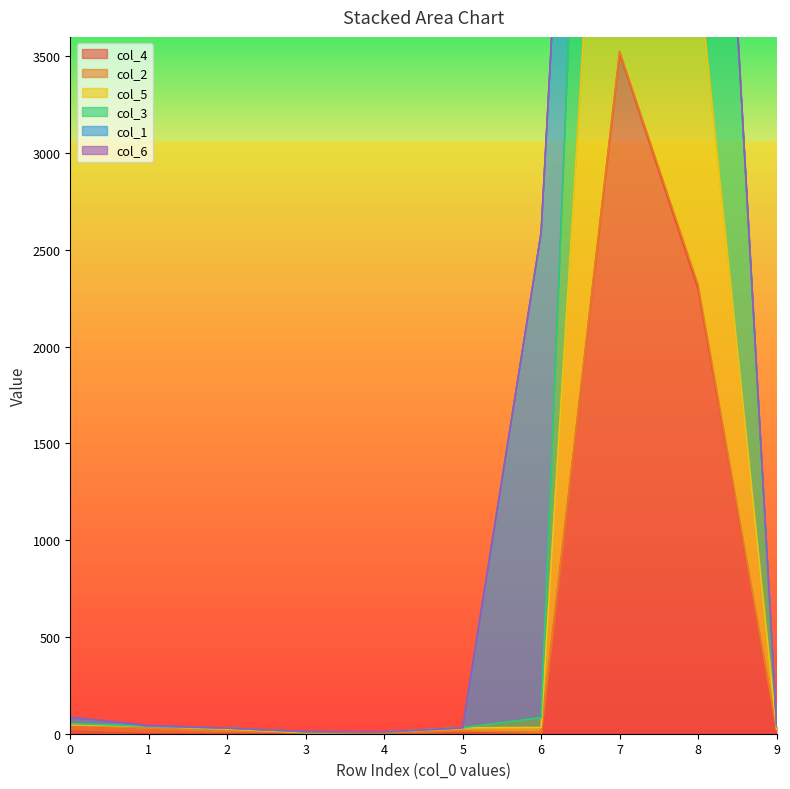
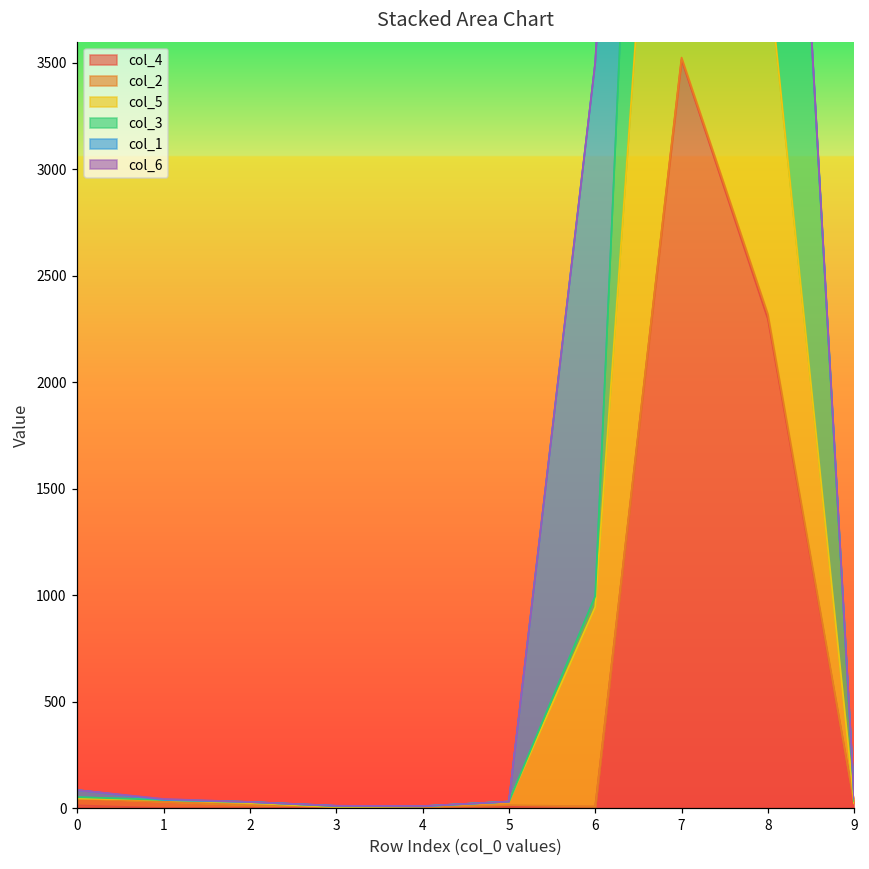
  {
    "col_5": {
-     "6": 30
+     "6": 940
    },
    "col_3": {
      "6": 50
    }
  }
